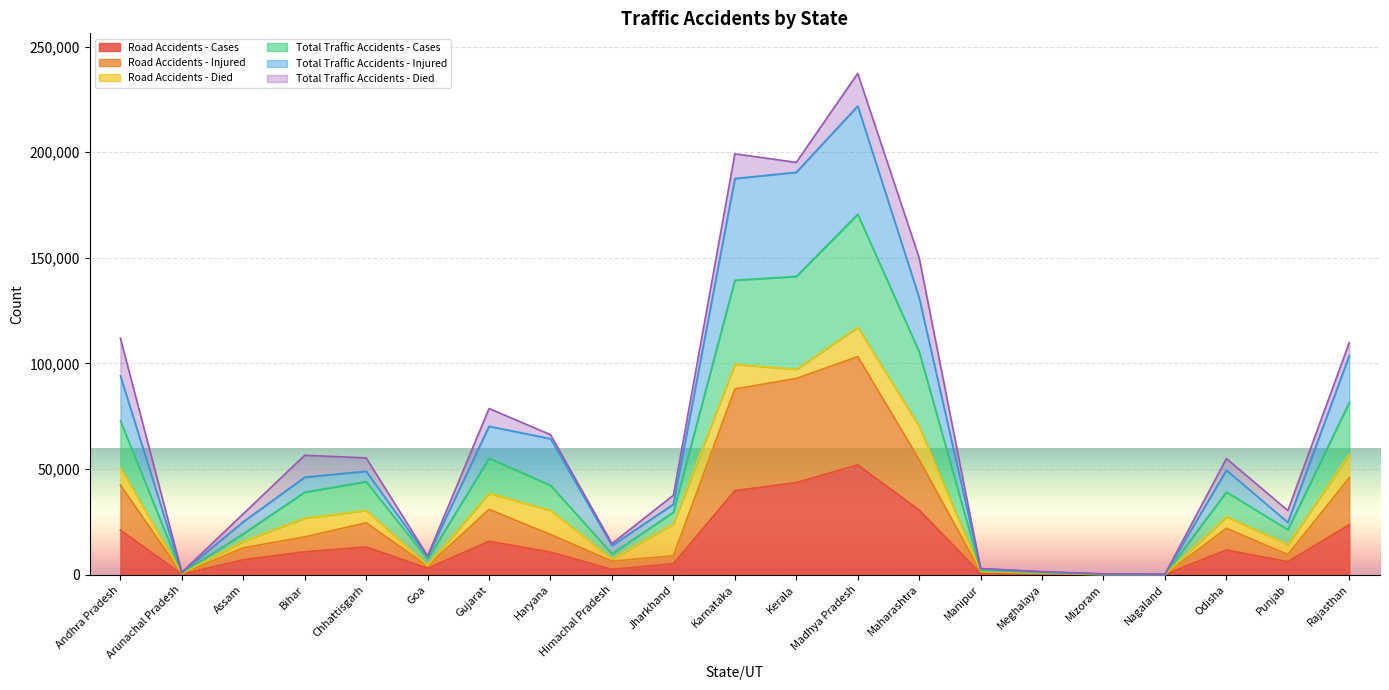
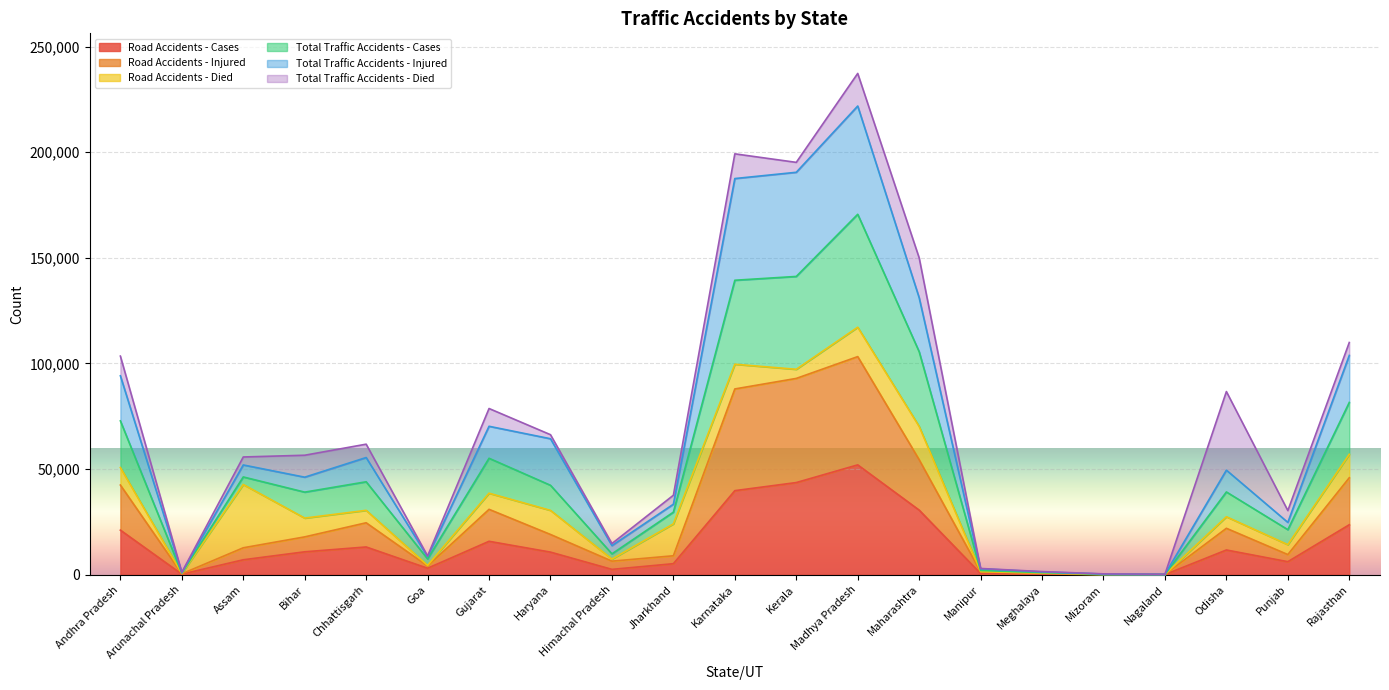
  {
    "Road Accidents - Died": {
      "Andhra Pradesh": "8,000",
-     "Assam": "3,000",
+     "Assam": "30,000",
      "Bihar": "9,000",
      "Chhattisgarh": "6,000",
      "Gujarat": "8,000",
      "Haryana": "11,000",
      "Jharkhand": "15,000",
      "Karnataka": "12,000",
      "Kerala": "4,000",
      "Madhya Pradesh": "14,000",
      "Maharashtra": "16,000",
      "Odisha": "5,000",
      "Punjab": "5,000",
      "Rajasthan": "11,000"
    },
    "Total Traffic Accidents - Cases": {
      "Andhra Pradesh": "22,000",
      "Assam": "4,000",
      "Bihar": "12,000",
      "Chhattisgarh": "14,000",
      "Gujarat": "17,000",
      "Haryana": "12,000",
      "Himachal Pradesh": "2,000",
      "Jharkhand": "6,000",
      "Karnataka": "40,000",
      "Kerala": "44,000",
      "Madhya Pradesh": "53,000",
      "Maharashtra": "35,000",
      "Odisha": "12,000",
      "Punjab": "7,000",
      "Rajasthan": "25,000"
    },
    "Total Traffic Accidents - Injured": {
      "Andhra Pradesh": "21,000",
      "Assam": "6,000",
      "Bihar": "7,000",
-     "Chhattisgarh": "5,000",
+     "Chhattisgarh": "11,000",
      "Gujarat": "15,000",
      "Haryana": "22,000",
      "Jharkhand": "4,000",
      "Karnataka": "48,000",
      "Kerala": "49,000",
      "Madhya Pradesh": "51,000",
      "Maharashtra": "26,000",
      "Odisha": "10,000",
      "Punjab": "3,000",
      "Rajasthan": "22,000"
    },
    "Total Traffic Accidents - Died": {
-     "Andhra Pradesh": "18,000",
+     "Andhra Pradesh": "9,000",
      "Assam": "4,000",
      "Bihar": "10,000",
      "Chhattisgarh": "6,000",
      "Gujarat": "8,000",
      "Haryana": "2,000",
      "Jharkhand": "4,000",
      "Karnataka": "12,000",
      "Kerala": "5,000",
      "Madhya Pradesh": "15,000",
      "Maharashtra": "19,000",
-     "Odisha": "5,000",
+     "Odisha": "37,000",
      "Punjab": "6,000",
      "Rajasthan": "6,000"
    }
  }
